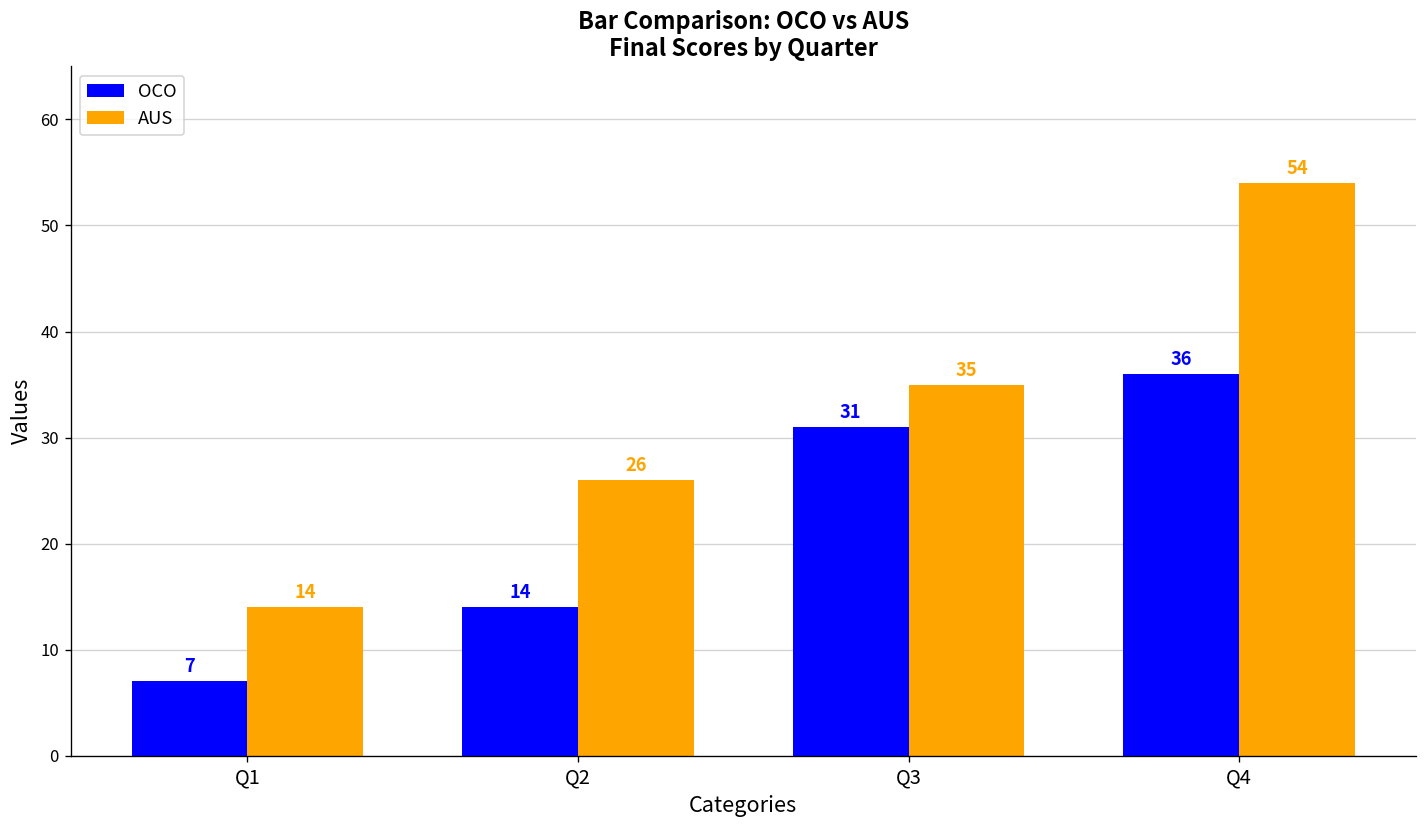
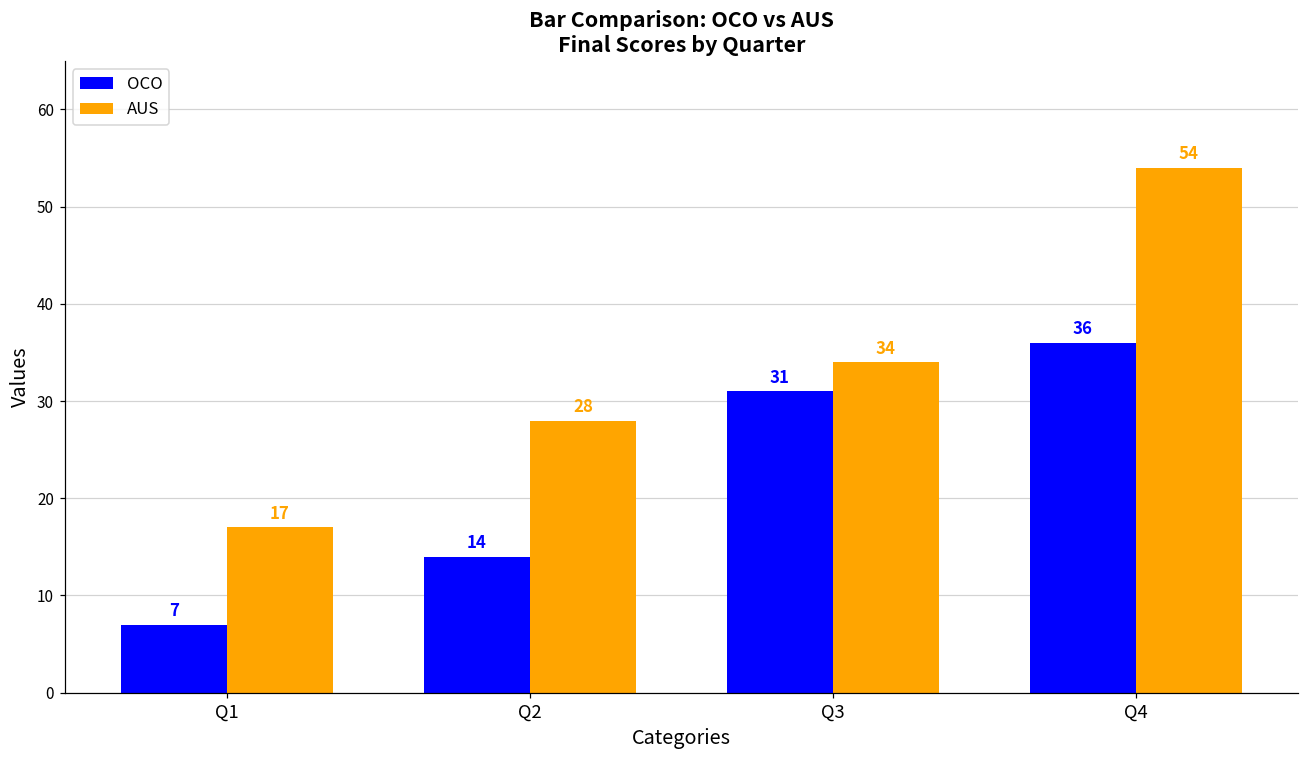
  {
    "OCO": {
      "Q1": 7,
      "Q2": 14,
      "Q3": 31,
      "Q4": 36
    },
    "AUS": {
-     "Q1": 14,
-     "Q2": 26,
-     "Q3": 35,
+     "Q1": 17,
+     "Q2": 28,
+     "Q3": 34,
      "Q4": 54
    }
  }
